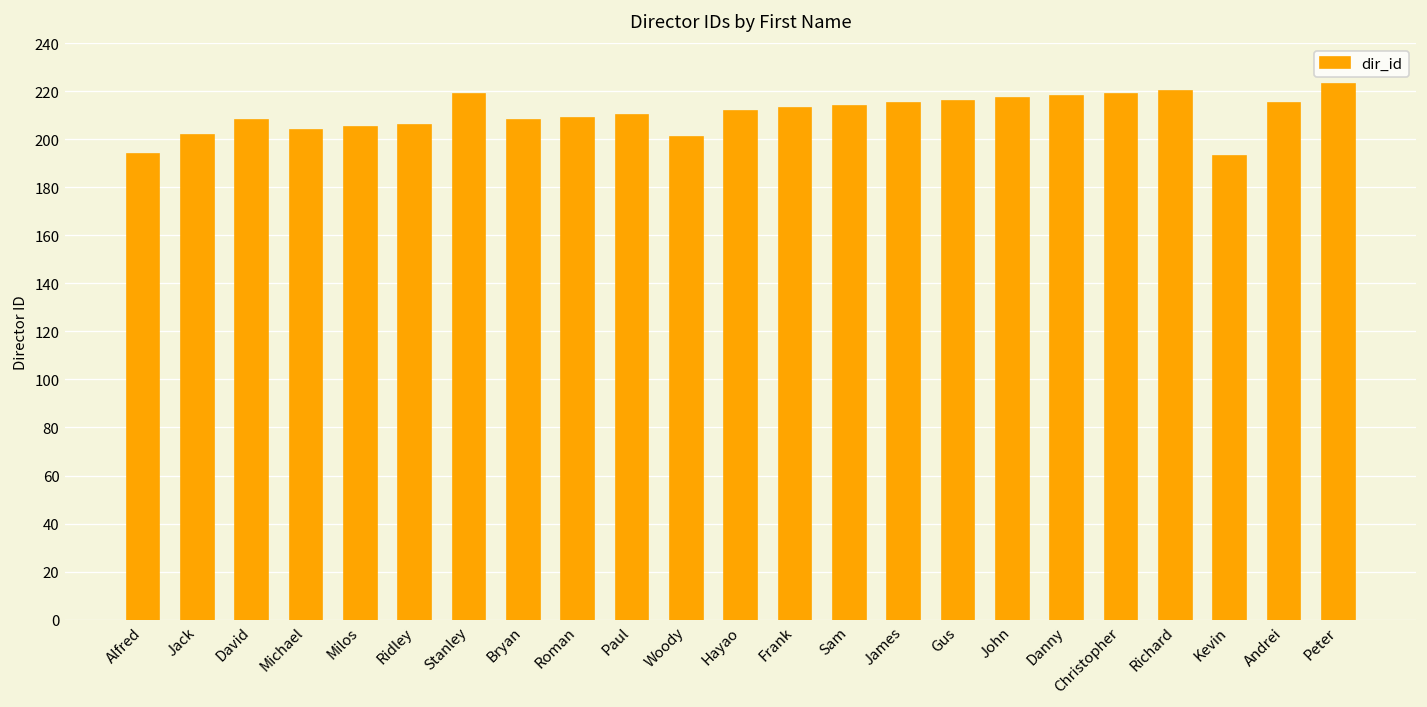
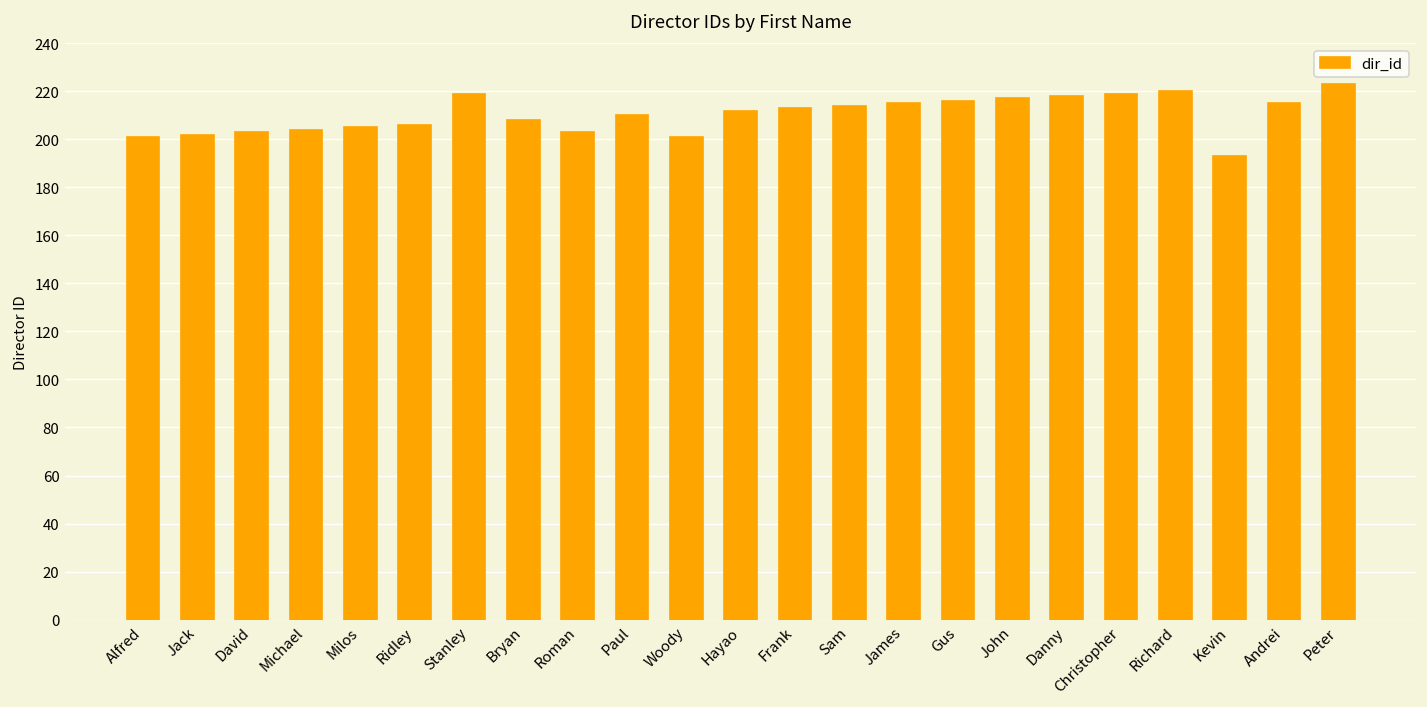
  {
-   "Alfred": 194,
+   "Alfred": 201,
    "Jack": 202,
-   "David": 208,
+   "David": 203,
    "Michael": 204,
    "Milos": 205,
    "Ridley": 206,
    "Stanley": 219,
    "Bryan": 208,
-   "Roman": 209,
+   "Roman": 203,
    "Paul": 210,
    "Woody": 201,
    "Hayao": 212,
    "Frank": 213,
    "Sam": 214,
    "James": 215,
    "Gus": 216,
    "John": 217,
    "Danny": 218,
    "Christopher": 219,
    "Richard": 220,
    "Kevin": 193,
    "Andrei": 215,
    "Peter": 223
  }
